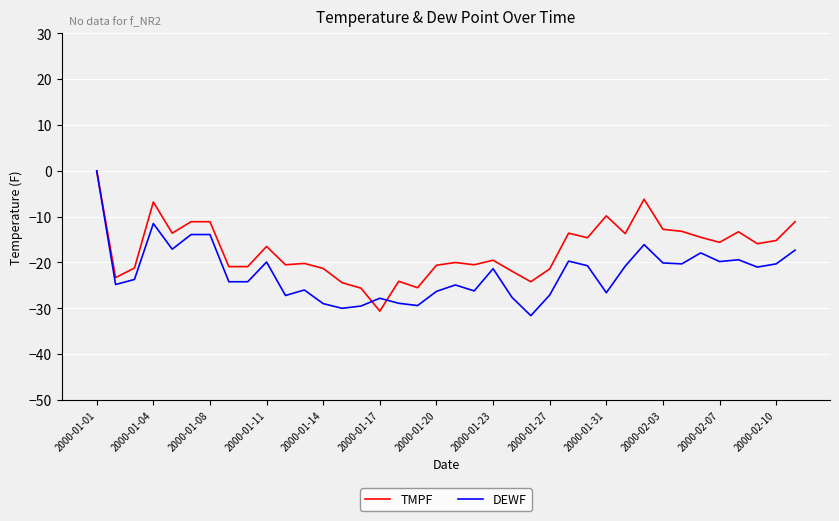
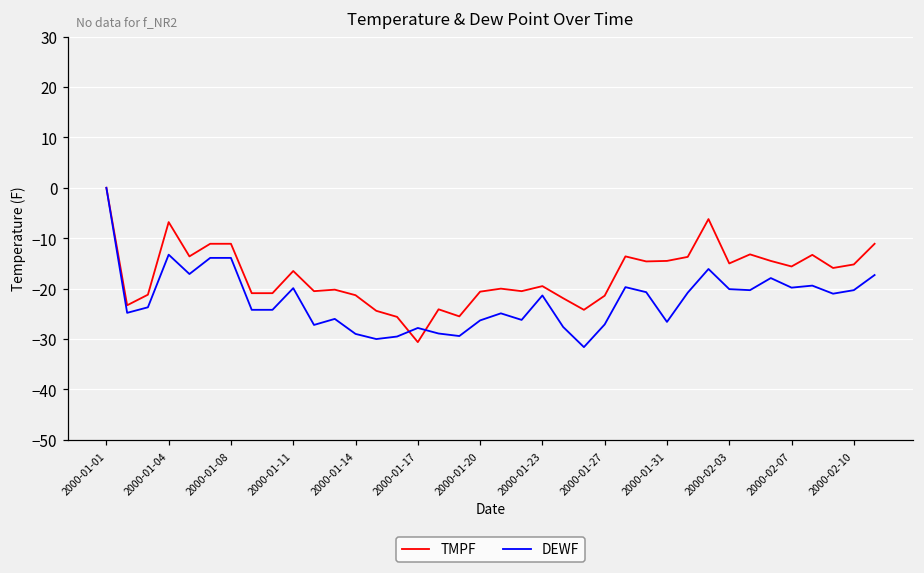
  {
    "TMPF": {
      "2000-01-04": -7,
      "2000-01-08": -11,
      "2000-01-11": -17,
      "2000-01-14": -21,
      "2000-01-17": -31,
      "2000-01-20": -21,
      "2000-01-23": -20,
      "2000-01-27": -21,
-     "2000-01-31": -10,
-     "2000-02-03": -13,
+     "2000-01-31": -15,
+     "2000-02-03": -15,
      "2000-02-07": -16,
      "2000-02-10": -15
    },
    "DEWF": {
-     "2000-01-04": -12,
+     "2000-01-04": -13,
      "2000-01-08": -14,
      "2000-01-11": -20,
      "2000-01-14": -29,
      "2000-01-17": -28,
      "2000-01-20": -26,
      "2000-01-23": -21,
      "2000-01-27": -27,
      "2000-01-31": -27,
      "2000-02-03": -20,
      "2000-02-07": -20,
      "2000-02-10": -20
    }
  }
